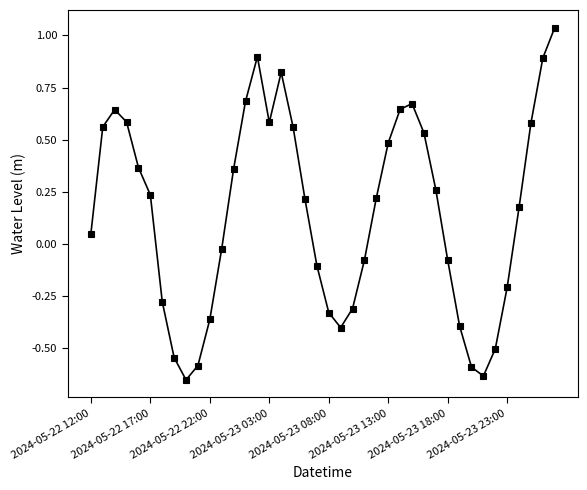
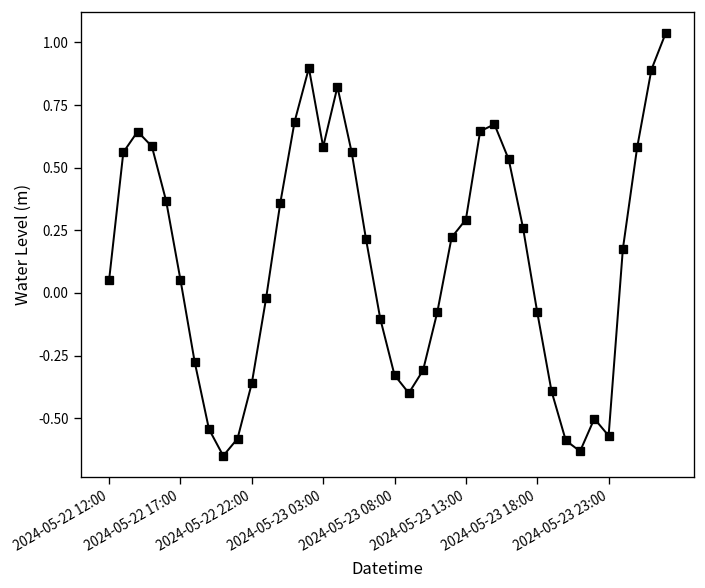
  {
    "2024-05-22 12:00": 0.05,
-   "2024-05-22 17:00": 0.24,
+   "2024-05-22 17:00": 0.05,
    "2024-05-22 22:00": -0.36,
    "2024-05-23 03:00": 0.58,
    "2024-05-23 08:00": -0.33,
-   "2024-05-23 13:00": 0.49,
+   "2024-05-23 13:00": 0.29,
    "2024-05-23 18:00": -0.08,
-   "2024-05-23 23:00": -0.21
+   "2024-05-23 23:00": -0.57
  }
